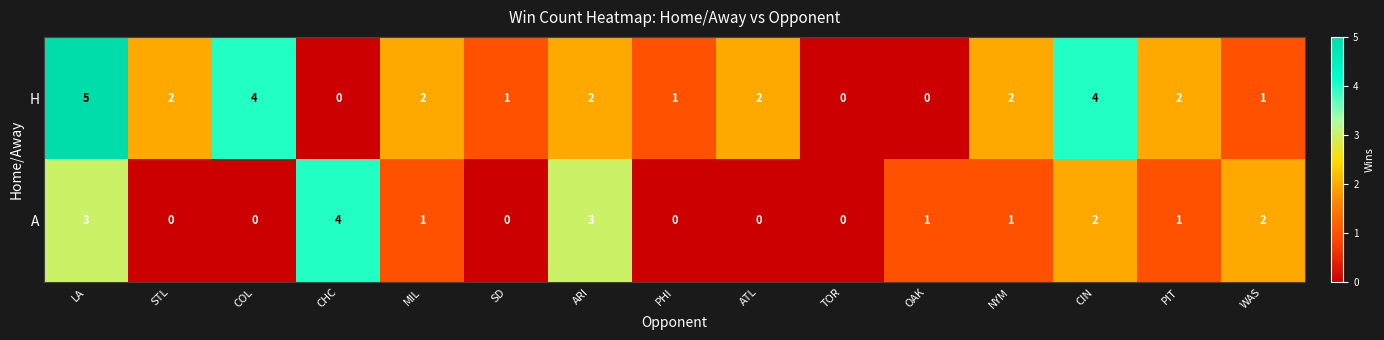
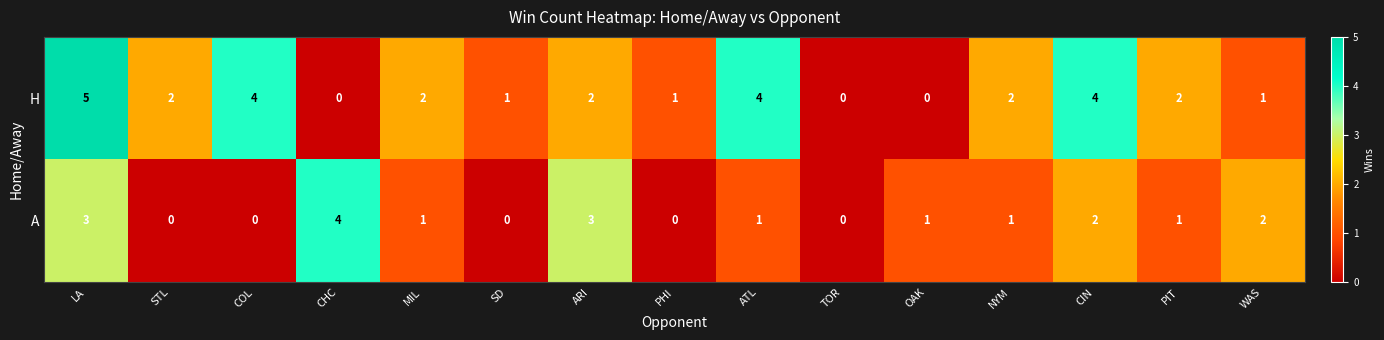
  {
    "H": {
      "LA": 5,
      "STL": 2,
      "COL": 4,
      "CHC": 0,
      "MIL": 2,
      "SD": 1,
      "ARI": 2,
      "PHI": 1,
-     "ATL": 2,
+     "ATL": 4,
      "TOR": 0,
      "OAK": 0,
      "NYM": 2,
      "CIN": 4,
      "PIT": 2,
      "WAS": 1
    },
    "A": {
      "LA": 3,
      "STL": 0,
      "COL": 0,
      "CHC": 4,
      "MIL": 1,
      "SD": 0,
      "ARI": 3,
      "PHI": 0,
-     "ATL": 0,
+     "ATL": 1,
      "TOR": 0,
      "OAK": 1,
      "NYM": 1,
      "CIN": 2,
      "PIT": 1,
      "WAS": 2
    }
  }
